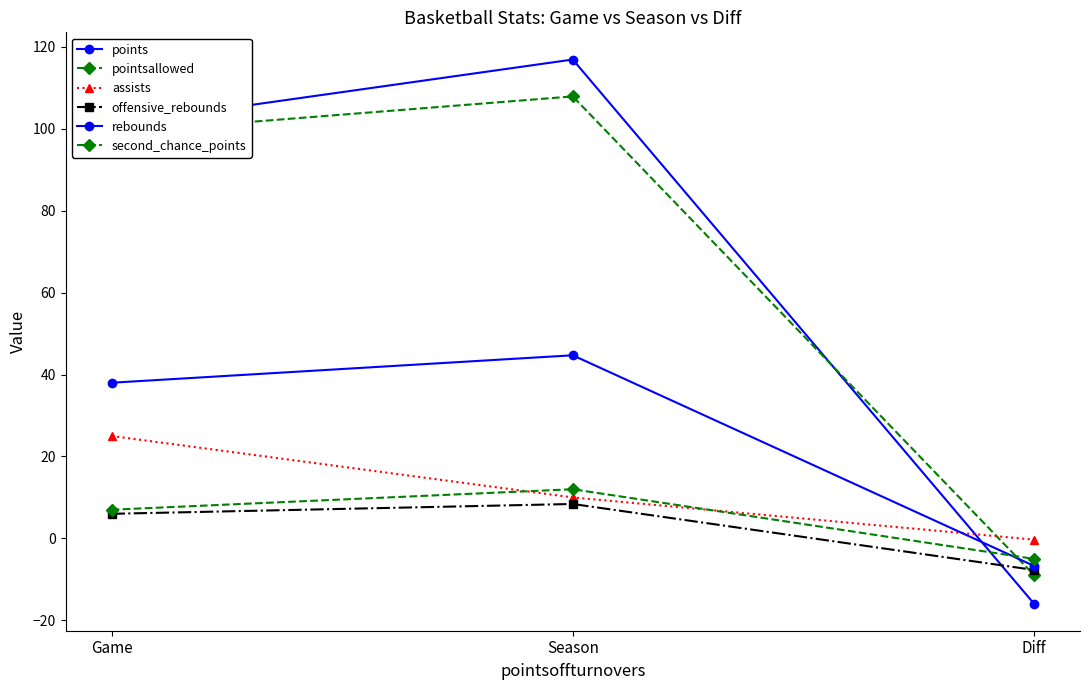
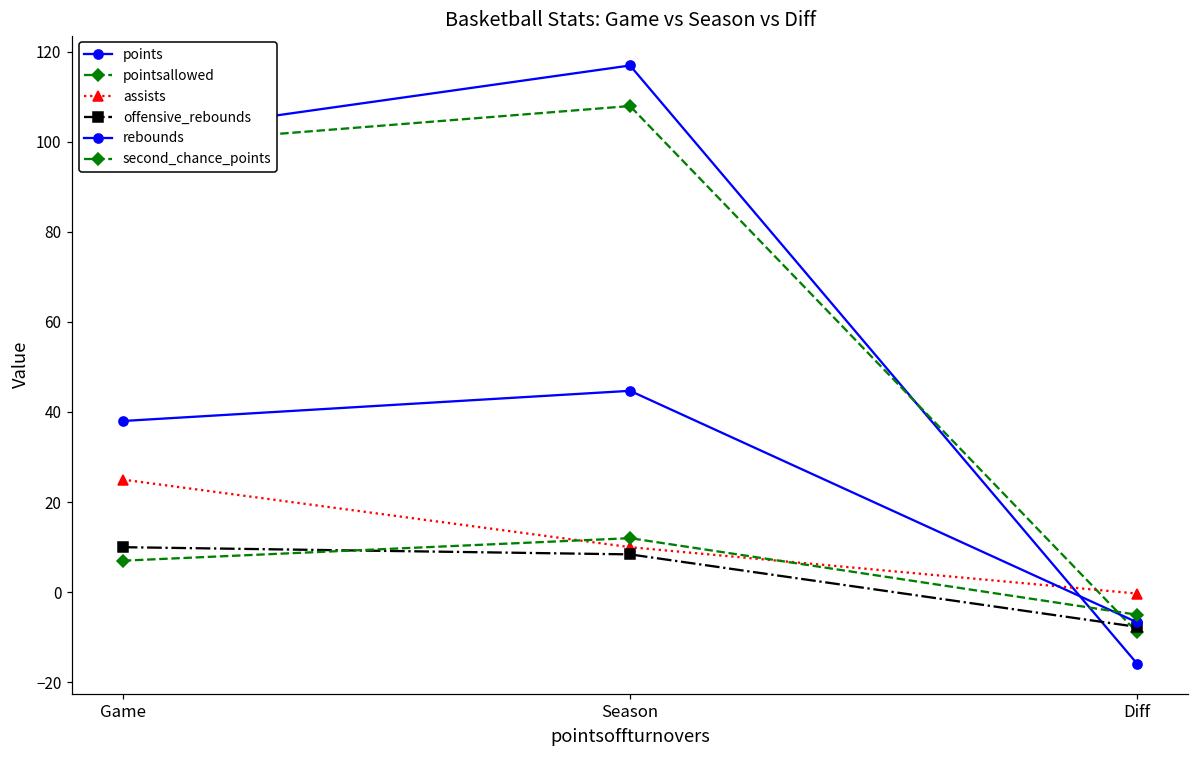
  {
    "assists": {
      "Game": 25,
      "Season": 10,
      "Diff": 0
    },
    "offensive_rebounds": {
-     "Game": 6,
+     "Game": 10,
      "Season": 8,
      "Diff": -8
    }
  }
